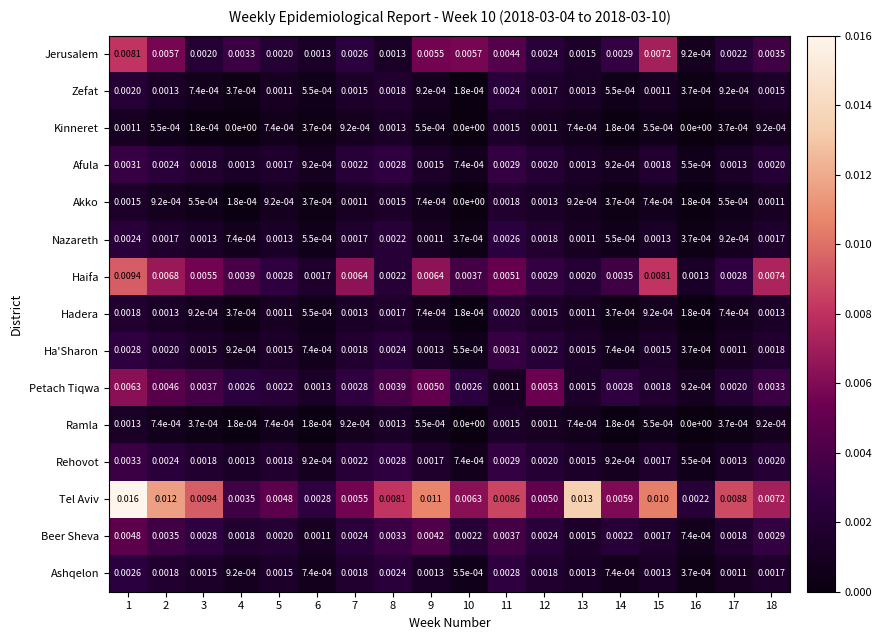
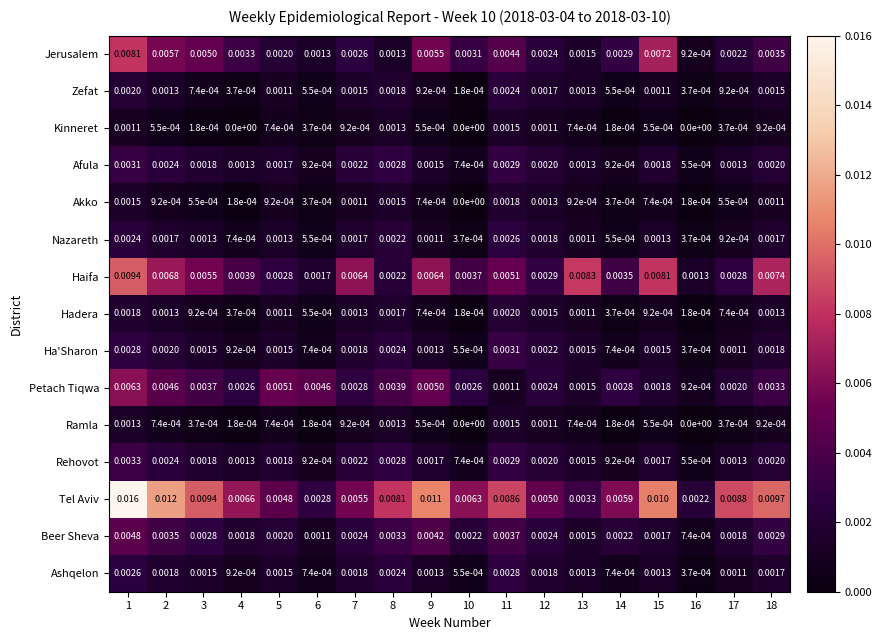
  {
    "Jerusalem": {
      "1": "0.0081",
      "2": "0.0057",
-     "3": "0.0020",
+     "3": "0.0050",
      "4": "0.0033",
      "5": "0.0020",
      "6": "0.0013",
      "7": "0.0026",
      "8": "0.0013",
      "9": "0.0055",
-     "10": "0.0057",
+     "10": "0.0031",
      "11": "0.0044",
      "12": "0.0024",
      "13": "0.0015",
      "14": "0.0029",
      "15": "0.0072",
      "16": "9.2e-04",
      "17": "0.0022",
      "18": "0.0035"
    },
    "Haifa": {
      "1": "0.0094",
      "2": "0.0068",
      "3": "0.0055",
      "4": "0.0039",
      "5": "0.0028",
      "6": "0.0017",
      "7": "0.0064",
      "8": "0.0022",
      "9": "0.0064",
      "10": "0.0037",
      "11": "0.0051",
      "12": "0.0029",
-     "13": "0.0020",
+     "13": "0.0083",
      "14": "0.0035",
      "15": "0.0081",
      "16": "0.0013",
      "17": "0.0028",
      "18": "0.0074"
    },
    "Petach Tiqwa": {
      "1": "0.0063",
      "2": "0.0046",
      "3": "0.0037",
      "4": "0.0026",
-     "5": "0.0022",
-     "6": "0.0013",
+     "5": "0.0051",
+     "6": "0.0046",
      "7": "0.0028",
      "8": "0.0039",
      "9": "0.0050",
      "10": "0.0026",
      "11": "0.0011",
-     "12": "0.0053",
+     "12": "0.0024",
      "13": "0.0015",
      "14": "0.0028",
      "15": "0.0018",
      "16": "9.2e-04",
      "17": "0.0020",
      "18": "0.0033"
    },
    "Tel Aviv": {
      "1": "0.016",
      "2": "0.012",
      "3": "0.0094",
-     "4": "0.0035",
+     "4": "0.0066",
      "5": "0.0048",
      "6": "0.0028",
      "7": "0.0055",
      "8": "0.0081",
      "9": "0.011",
      "10": "0.0063",
      "11": "0.0086",
      "12": "0.0050",
-     "13": "0.013",
+     "13": "0.0033",
      "14": "0.0059",
      "15": "0.010",
      "16": "0.0022",
      "17": "0.0088",
-     "18": "0.0072"
+     "18": "0.0097"
    }
  }
